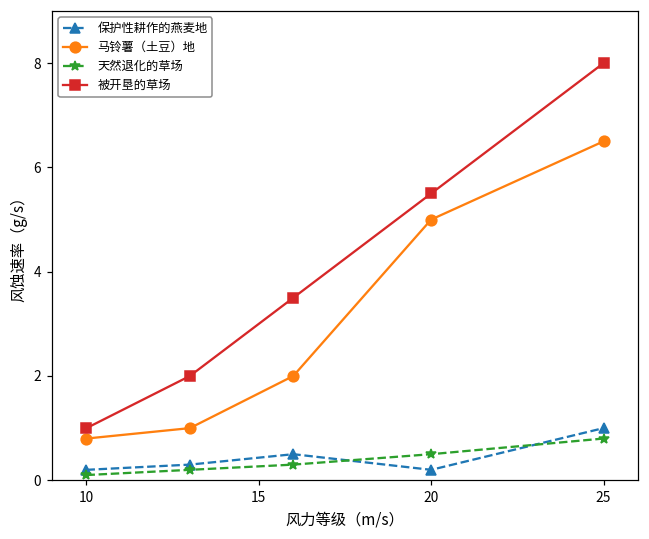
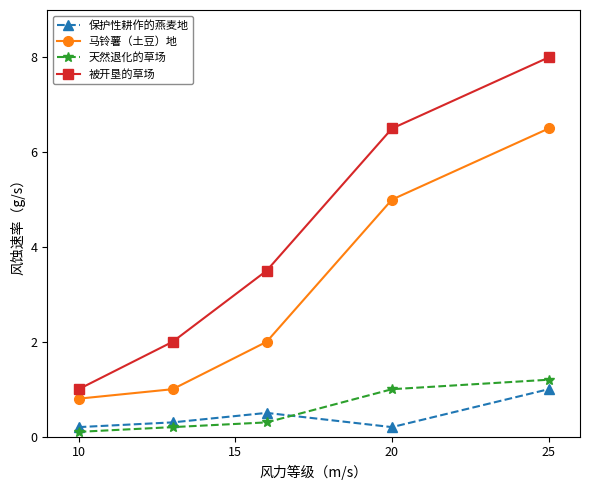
  {
    "保护性耕作的燕麦地": {
      "10": 0.2,
      "20": 0.2,
      "25": 1.0
    },
    "马铃薯（土豆）地": {
      "10": 0.8,
      "20": 5.0,
      "25": 6.5
    },
    "天然退化的草场": {
      "10": 0.1,
-     "20": 0.5,
-     "25": 0.8
+     "20": 1.0,
+     "25": 1.2
    },
    "被开垦的草场": {
      "10": 1.0,
-     "20": 5.5,
+     "20": 6.5,
      "25": 8.0
    }
  }
